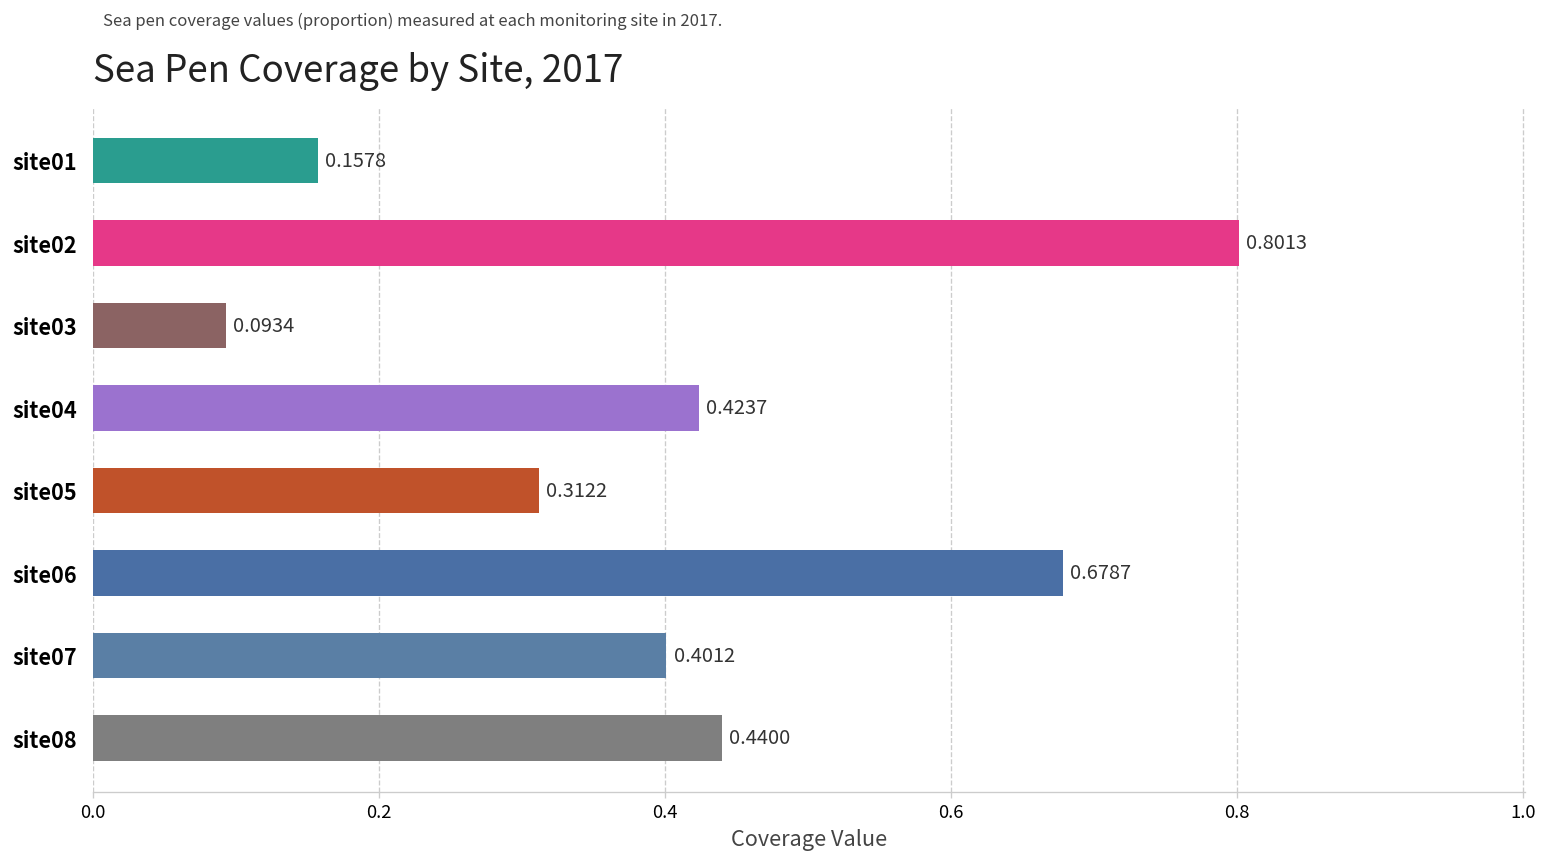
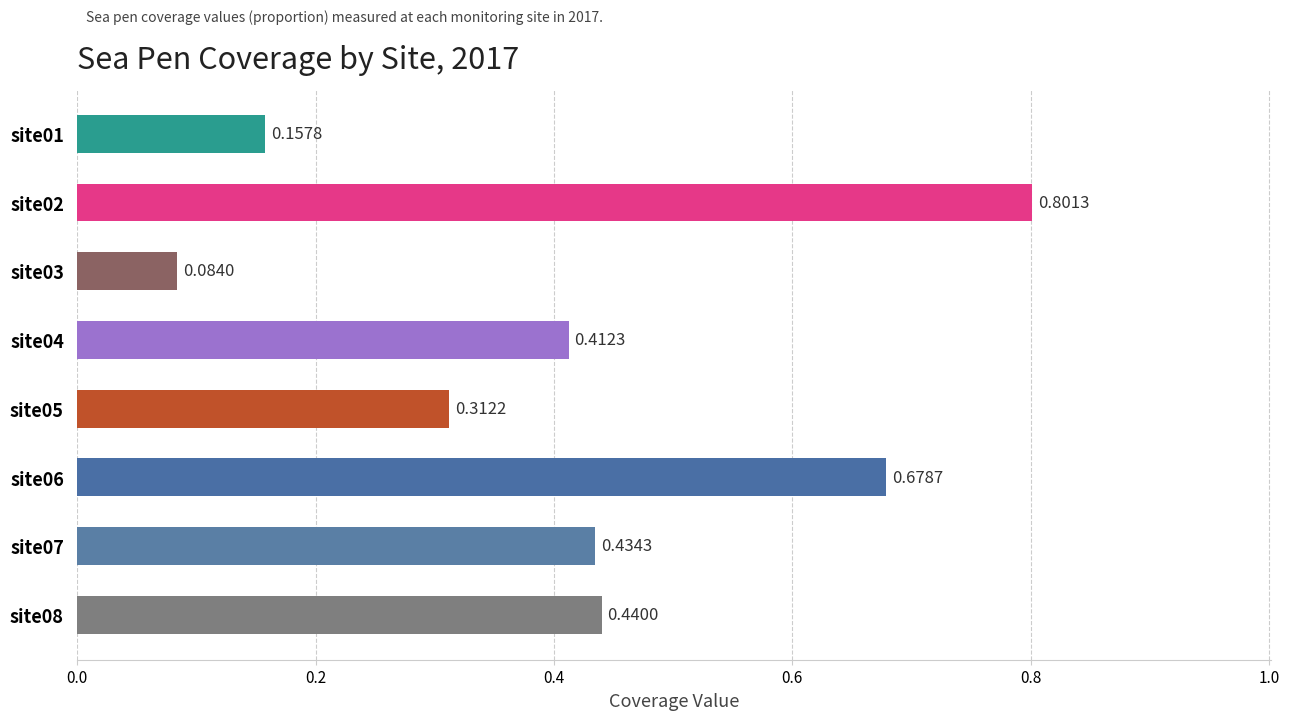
  {
    "site01": 0.1578,
    "site02": 0.8013,
-   "site03": 0.0934,
-   "site04": 0.4237,
+   "site03": 0.0840,
+   "site04": 0.4123,
    "site05": 0.3122,
    "site06": 0.6787,
-   "site07": 0.4012,
+   "site07": 0.4343,
    "site08": 0.4400
  }
